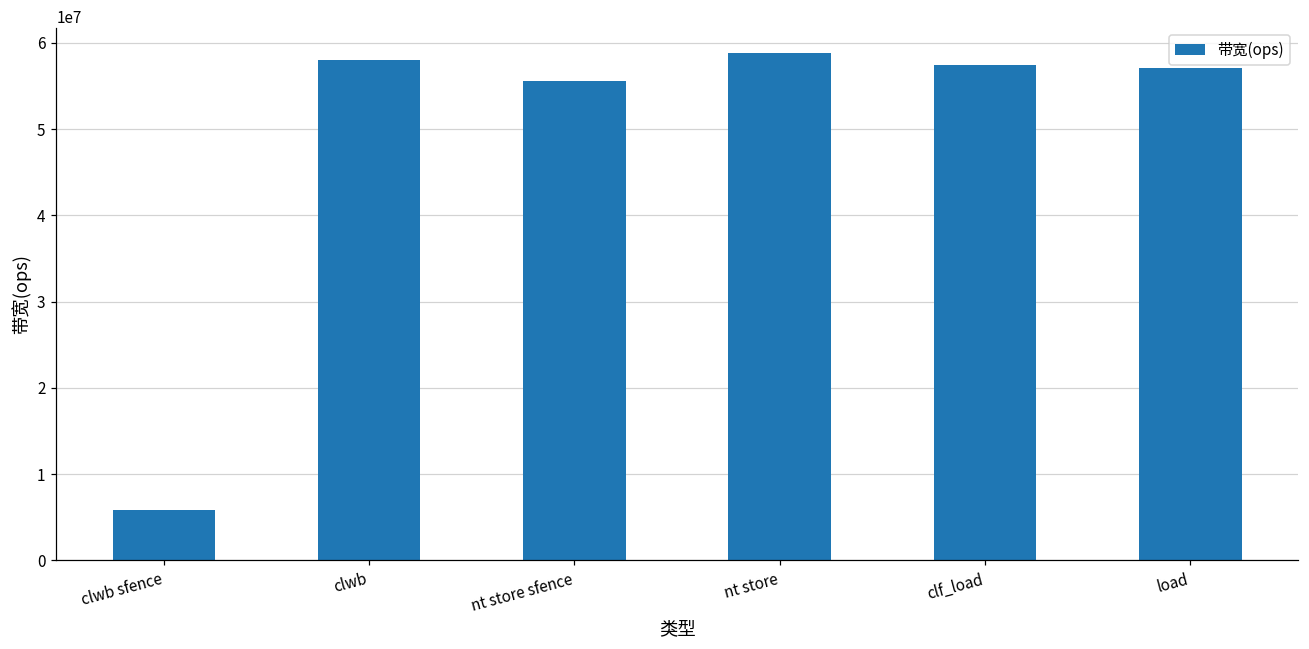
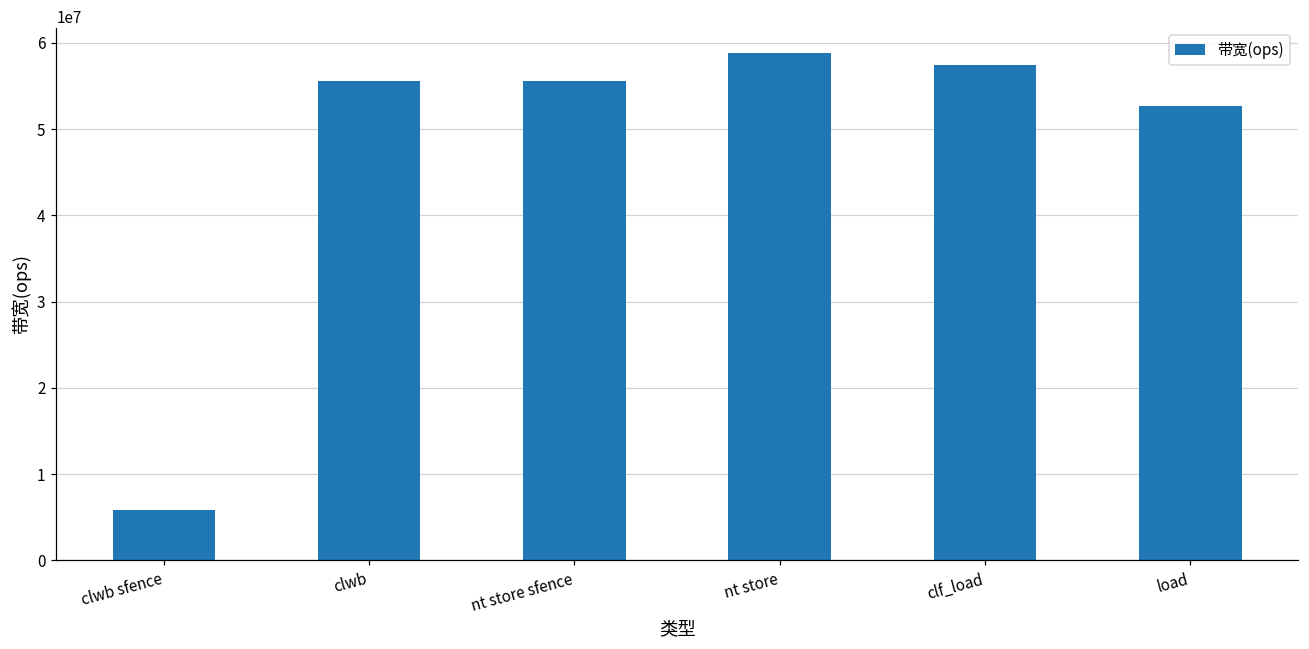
  {
    "clwb sfence": 6000000,
-   "clwb": 58000000,
+   "clwb": 56000000,
    "nt store sfence": 56000000,
    "nt store": 59000000,
    "clf_load": 57000000,
-   "load": 57000000
+   "load": 53000000
  }
